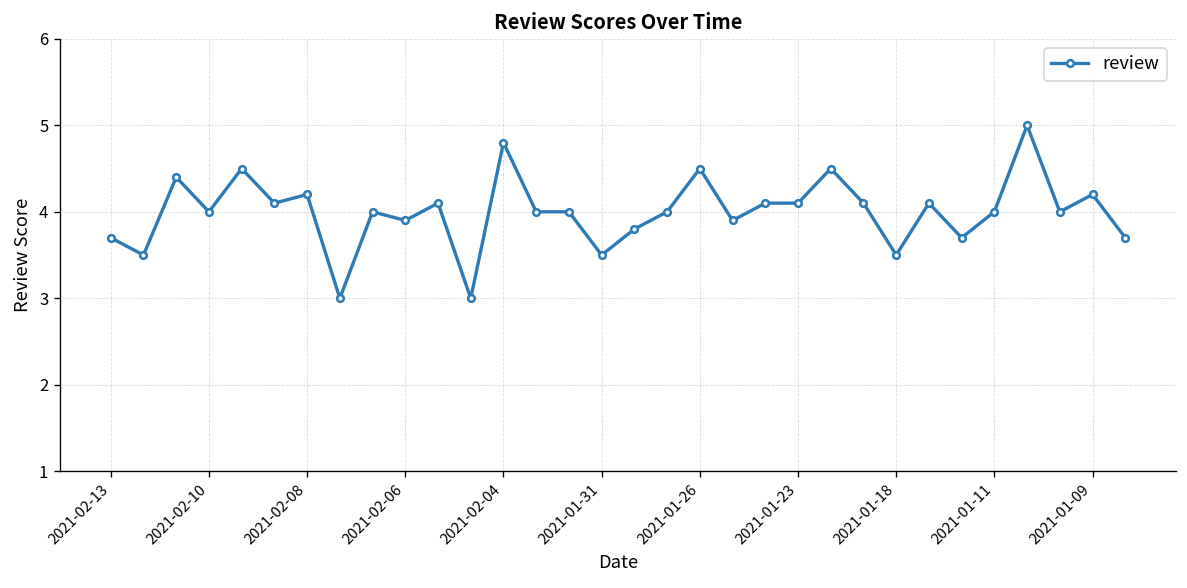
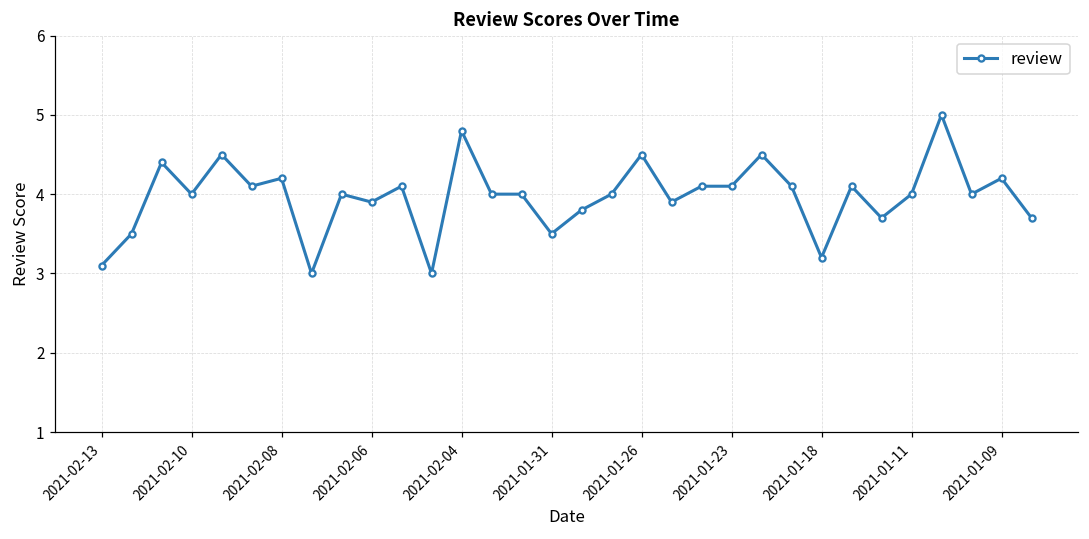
  {
-   "2021-02-13": 3.7,
+   "2021-02-13": 3.1,
    "2021-02-04": 4.8,
    "2021-01-31": 3.5,
    "2021-01-26": 4.5,
-   "2021-01-18": 3.5,
+   "2021-01-18": 3.2,
    "2021-01-09": 4.2
  }
